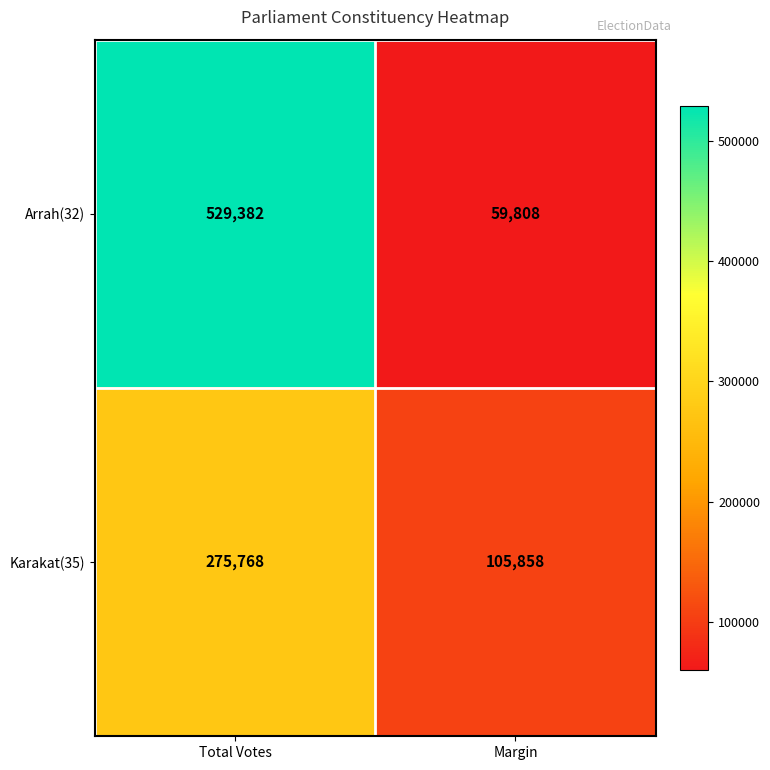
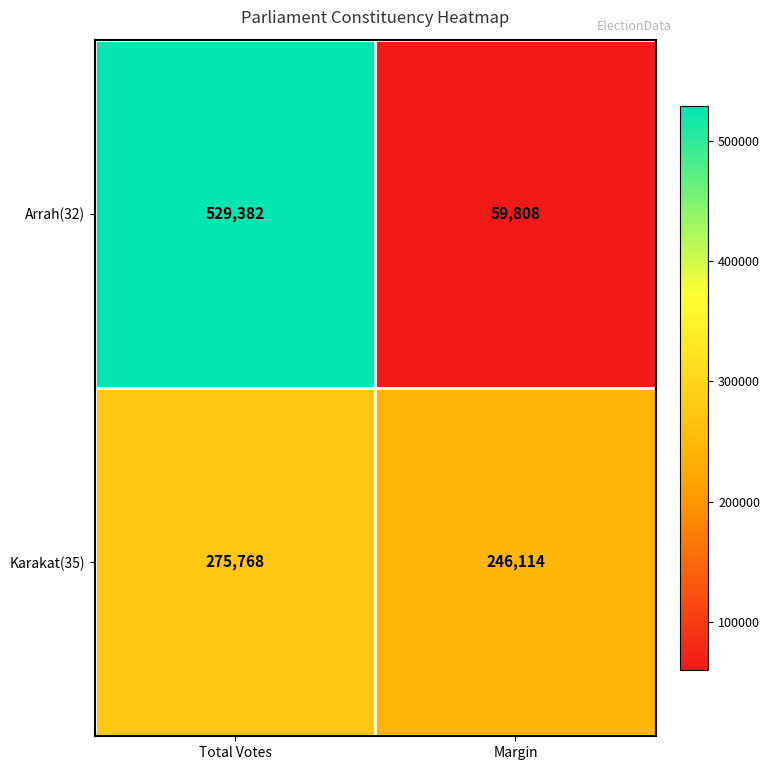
  {
    "Arrah(32)": {
      "Total Votes": "529,382",
      "Margin": "59,808"
    },
    "Karakat(35)": {
      "Total Votes": "275,768",
-     "Margin": "105,858"
+     "Margin": "246,114"
    }
  }
